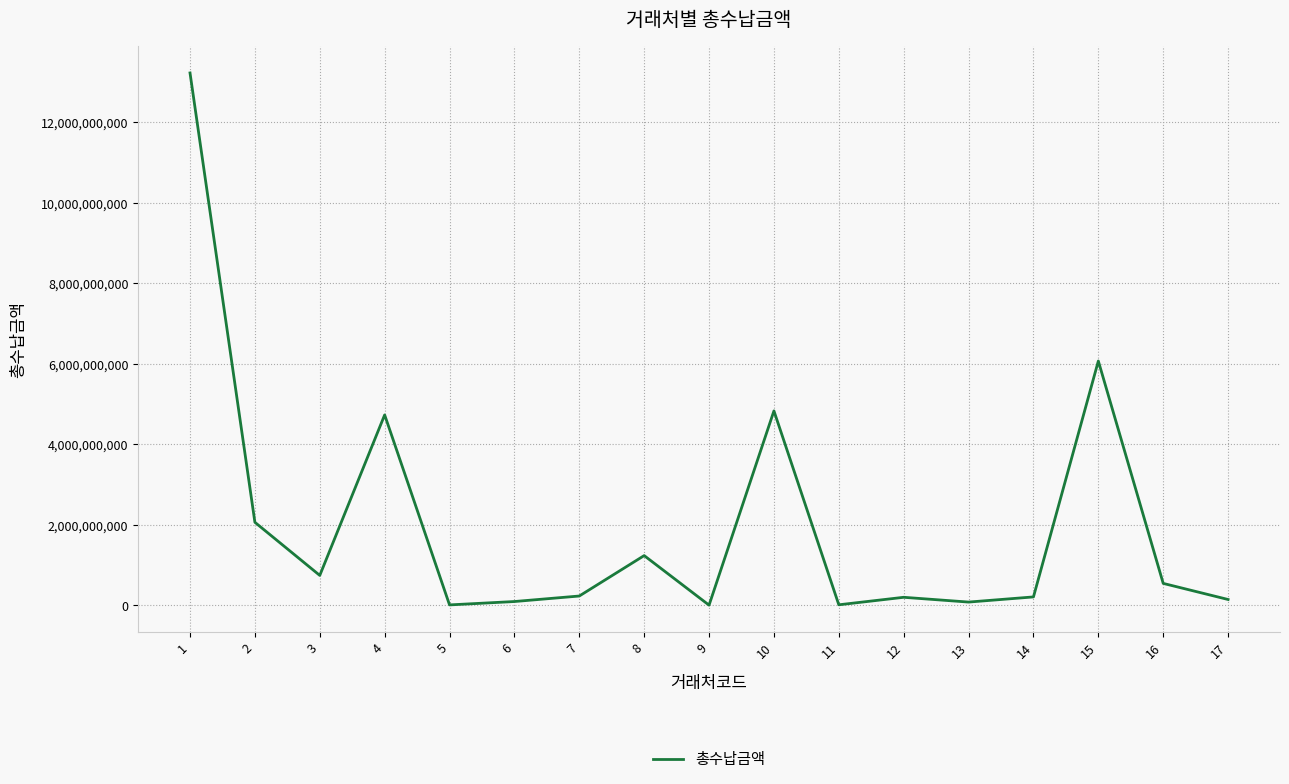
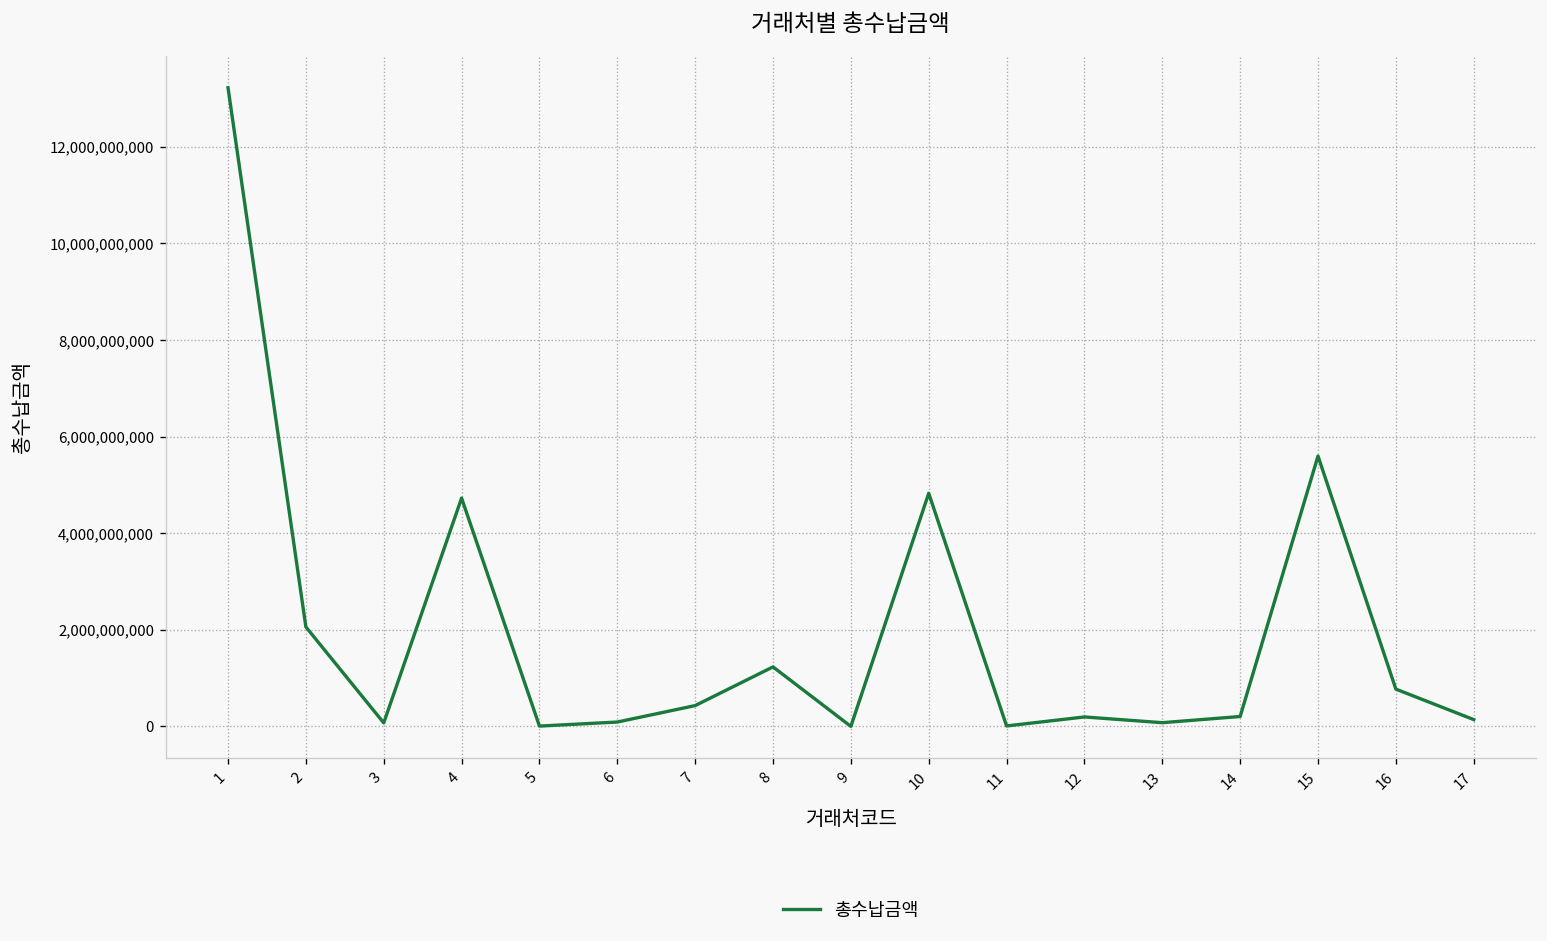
  {
    "1": "13,200,000,000",
    "2": "2,100,000,000",
-   "3": "700,000,000",
+   "3": "100,000,000",
    "4": "4,700,000,000",
    "5": "0",
    "6": "100,000,000",
-   "7": "200,000,000",
+   "7": "400,000,000",
    "8": "1,200,000,000",
    "9": "0",
    "10": "4,800,000,000",
    "11": "0",
    "12": "200,000,000",
    "13": "100,000,000",
    "14": "200,000,000",
-   "15": "6,100,000,000",
-   "16": "500,000,000",
+   "15": "5,600,000,000",
+   "16": "800,000,000",
    "17": "100,000,000"
  }
